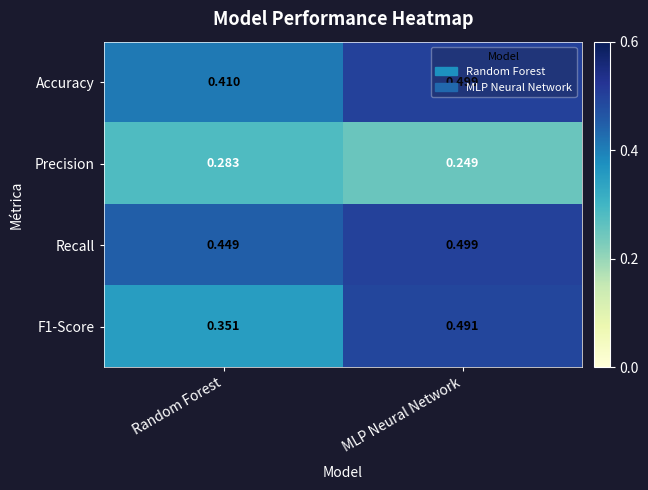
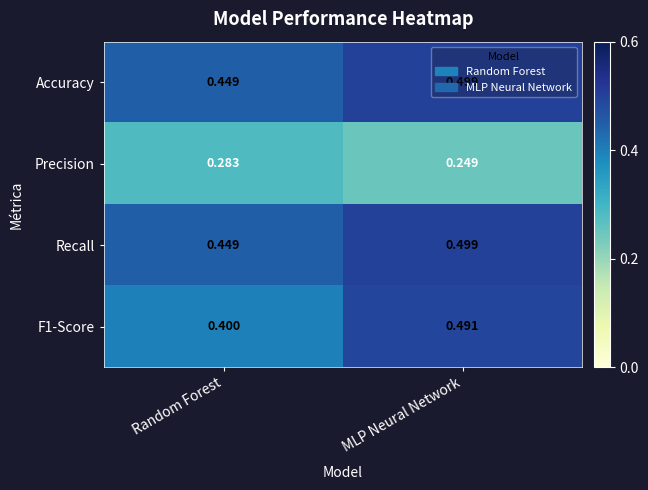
  {
    "Accuracy": {
-     "Random Forest": 0.410
+     "Random Forest": 0.449
    },
    "Precision": {
      "Random Forest": 0.283,
      "MLP Neural Network": 0.249
    },
    "Recall": {
      "Random Forest": 0.449,
      "MLP Neural Network": 0.499
    },
    "F1-Score": {
-     "Random Forest": 0.351,
+     "Random Forest": 0.400,
      "MLP Neural Network": 0.491
    }
  }
